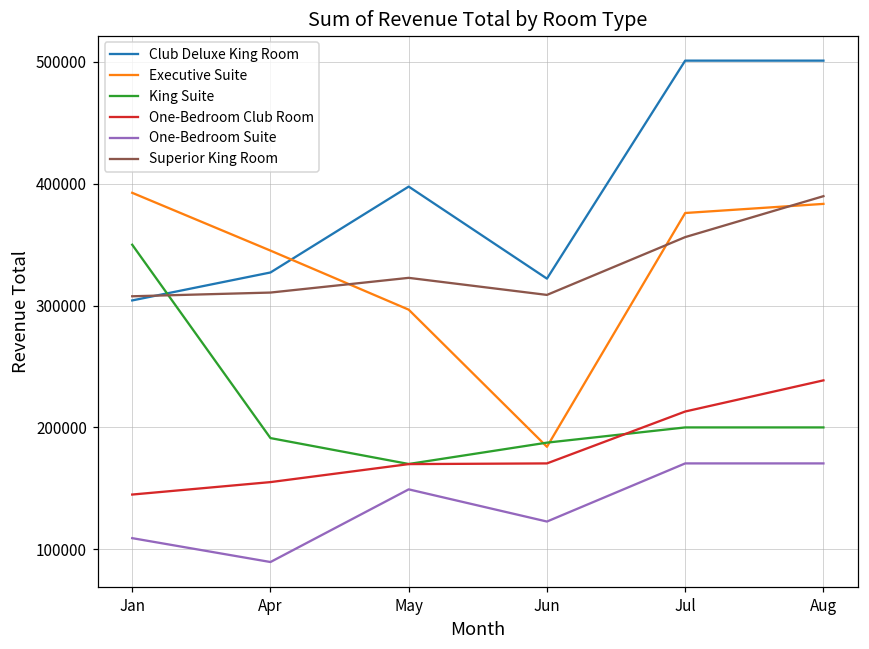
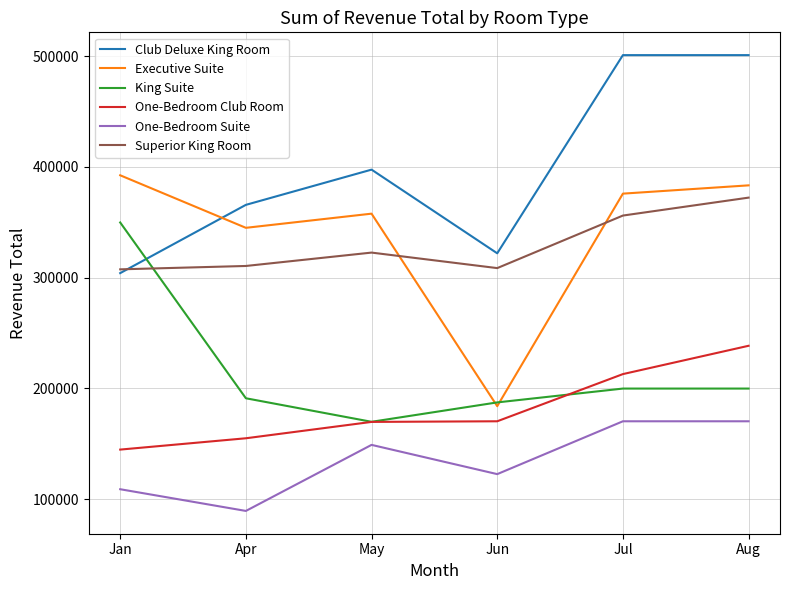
  {
    "Club Deluxe King Room": {
      "Jan": 304000,
-     "Apr": 327000,
+     "Apr": 366000,
      "May": 398000,
      "Jun": 322000,
      "Jul": 501000,
      "Aug": 501000
    },
    "Executive Suite": {
      "Jan": 392000,
      "Apr": 345000,
-     "May": 297000,
+     "May": 358000,
      "Jun": 184000,
      "Jul": 376000,
      "Aug": 383000
    },
    "King Suite": {
      "Jan": 350000,
      "Apr": 191000,
      "Jun": 187000,
      "Jul": 200000,
      "Aug": 200000
    },
    "One-Bedroom Club Room": {
      "Jan": 145000,
      "Apr": 155000,
      "Jun": 170000,
      "Jul": 213000,
      "Aug": 239000
    },
    "One-Bedroom Suite": {
      "Jan": 109000,
      "Apr": 89000,
      "May": 149000,
      "Jun": 123000,
      "Jul": 170000,
      "Aug": 170000
    },
    "Superior King Room": {
      "Jan": 308000,
      "Apr": 311000,
      "May": 323000,
      "Jun": 309000,
      "Jul": 356000,
-     "Aug": 390000
+     "Aug": 372000
    }
  }
